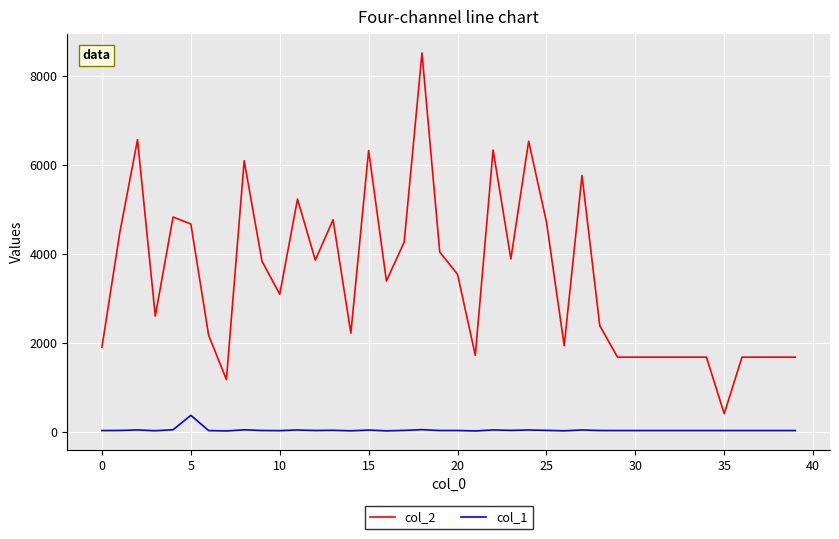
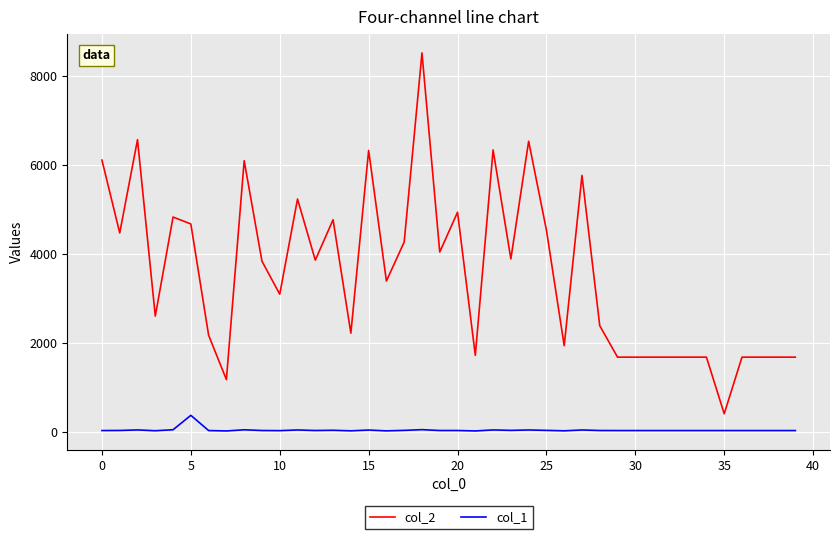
  {
    "col_2": {
-     "0": 1900,
+     "0": 6100,
      "5": 4700,
      "10": 3100,
      "15": 6300,
-     "20": 3500,
-     "25": 4700,
+     "20": 4900,
+     "25": 4500,
      "30": 1700,
      "35": 400
    },
    "col_1": {
      "0": 0,
      "5": 400,
      "10": 0,
      "15": 0,
      "20": 0,
      "25": 0,
      "30": 0,
      "35": 0
    }
  }
